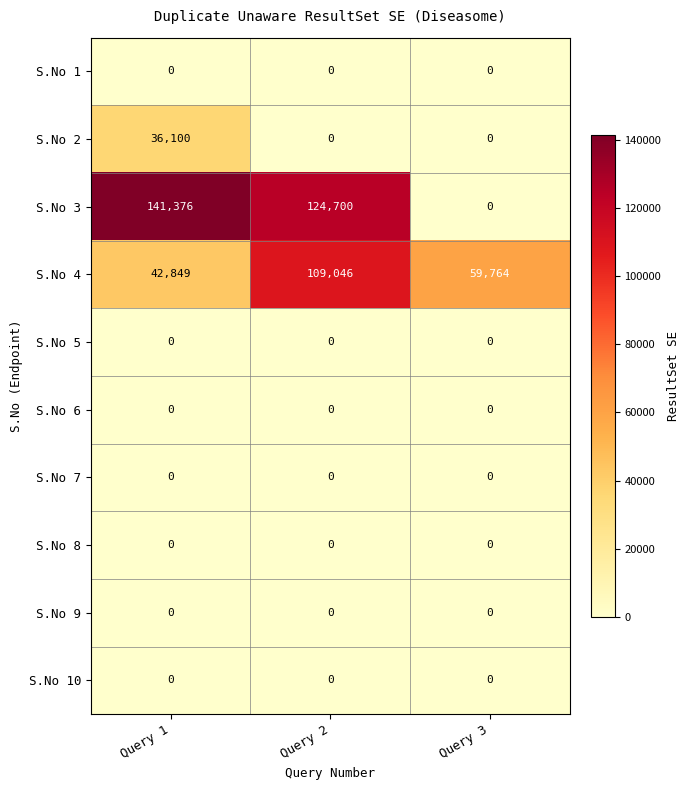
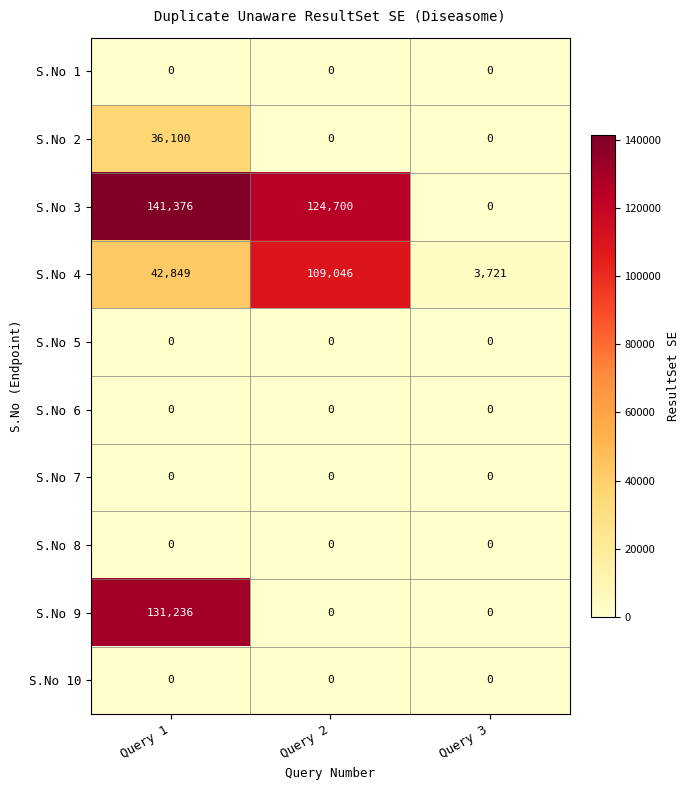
  {
    "S.No 1": {
      "Query 1": "0",
      "Query 2": "0",
      "Query 3": "0"
    },
    "S.No 2": {
      "Query 1": "36,100",
      "Query 2": "0",
      "Query 3": "0"
    },
    "S.No 3": {
      "Query 1": "141,376",
      "Query 2": "124,700",
      "Query 3": "0"
    },
    "S.No 4": {
      "Query 1": "42,849",
      "Query 2": "109,046",
-     "Query 3": "59,764"
+     "Query 3": "3,721"
    },
    "S.No 5": {
      "Query 1": "0",
      "Query 2": "0",
      "Query 3": "0"
    },
    "S.No 6": {
      "Query 1": "0",
      "Query 2": "0",
      "Query 3": "0"
    },
    "S.No 7": {
      "Query 1": "0",
      "Query 2": "0",
      "Query 3": "0"
    },
    "S.No 8": {
      "Query 1": "0",
      "Query 2": "0",
      "Query 3": "0"
    },
    "S.No 9": {
-     "Query 1": "0",
+     "Query 1": "131,236",
      "Query 2": "0",
      "Query 3": "0"
    },
    "S.No 10": {
      "Query 1": "0",
      "Query 2": "0",
      "Query 3": "0"
    }
  }
